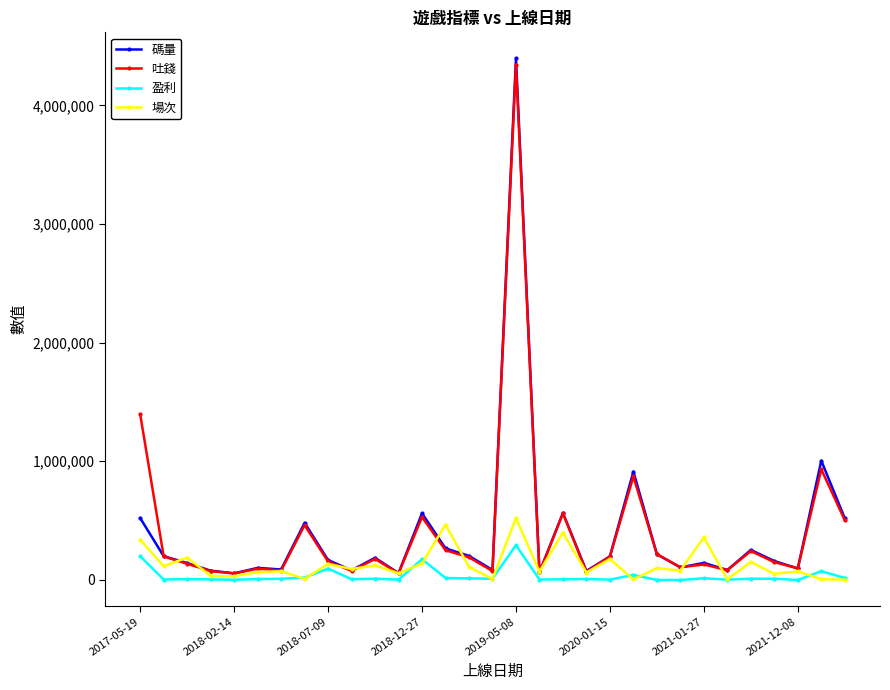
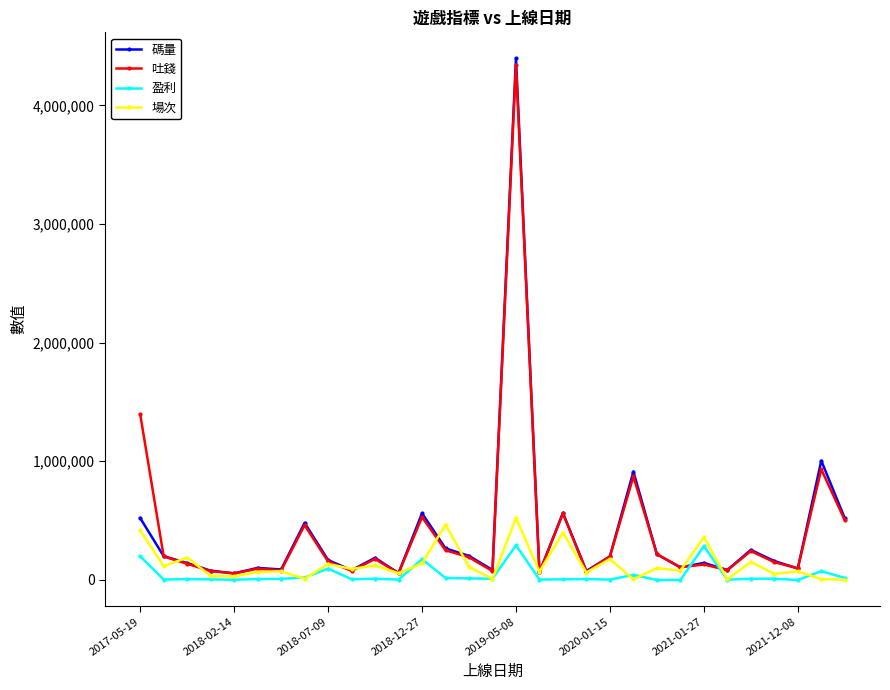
  {
    "碼量": {
      "2017-05-19": "520,000",
      "2018-12-27": "560,000",
      "2019-05-08": "4,400,000"
    },
    "吐錢": {
      "2017-05-19": "1,400,000",
      "2018-12-27": "530,000",
      "2019-05-08": "4,340,000"
    },
    "盈利": {
      "2017-05-19": "200,000",
      "2018-02-14": "0",
      "2018-07-09": "90,000",
      "2018-12-27": "170,000",
      "2019-05-08": "290,000",
      "2020-01-15": "0",
-     "2021-01-27": "10,000",
+     "2021-01-27": "280,000",
      "2021-12-08": "0"
    },
    "場次": {
-     "2017-05-19": "340,000",
+     "2017-05-19": "420,000",
      "2018-02-14": "30,000",
      "2018-12-27": "140,000",
      "2019-05-08": "520,000",
      "2021-01-27": "360,000",
      "2021-12-08": "70,000"
    }
  }
